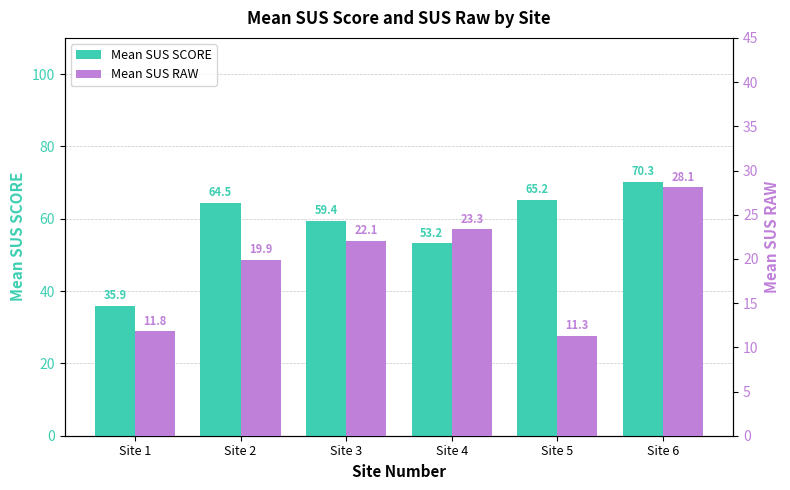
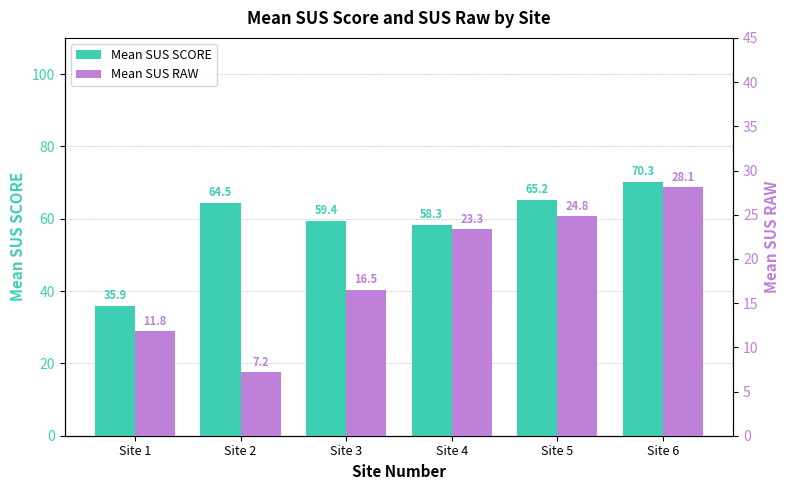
  {
    "Mean SUS SCORE": {
      "Site 1": 35.9,
      "Site 2": 64.5,
      "Site 3": 59.4,
-     "Site 4": 53.2,
+     "Site 4": 58.3,
      "Site 5": 65.2,
      "Site 6": 70.3
    },
    "Mean SUS RAW": {
      "Site 1": 11.8,
-     "Site 2": 19.9,
-     "Site 3": 22.1,
+     "Site 2": 7.2,
+     "Site 3": 16.5,
      "Site 4": 23.3,
-     "Site 5": 11.3,
+     "Site 5": 24.8,
      "Site 6": 28.1
    }
  }
